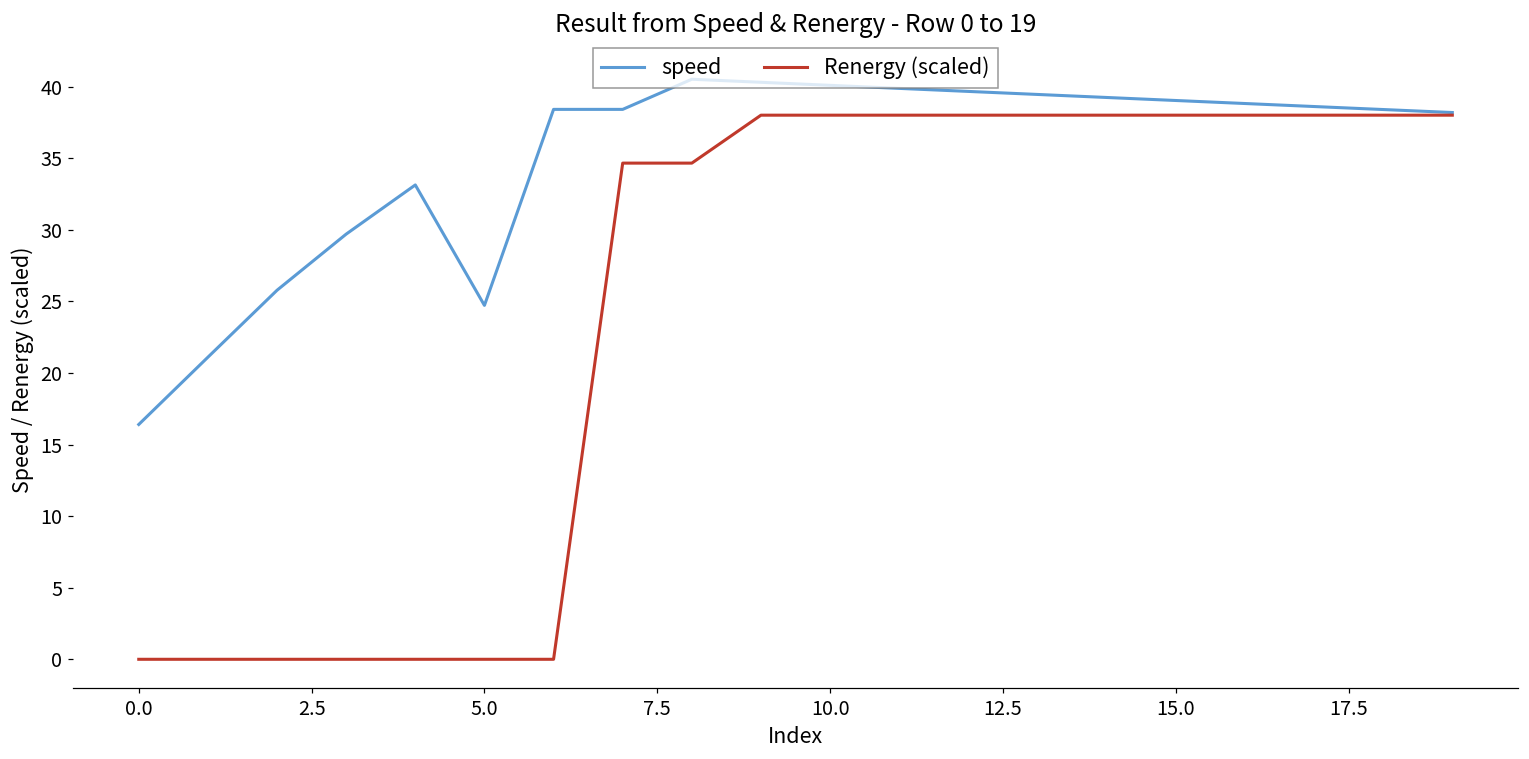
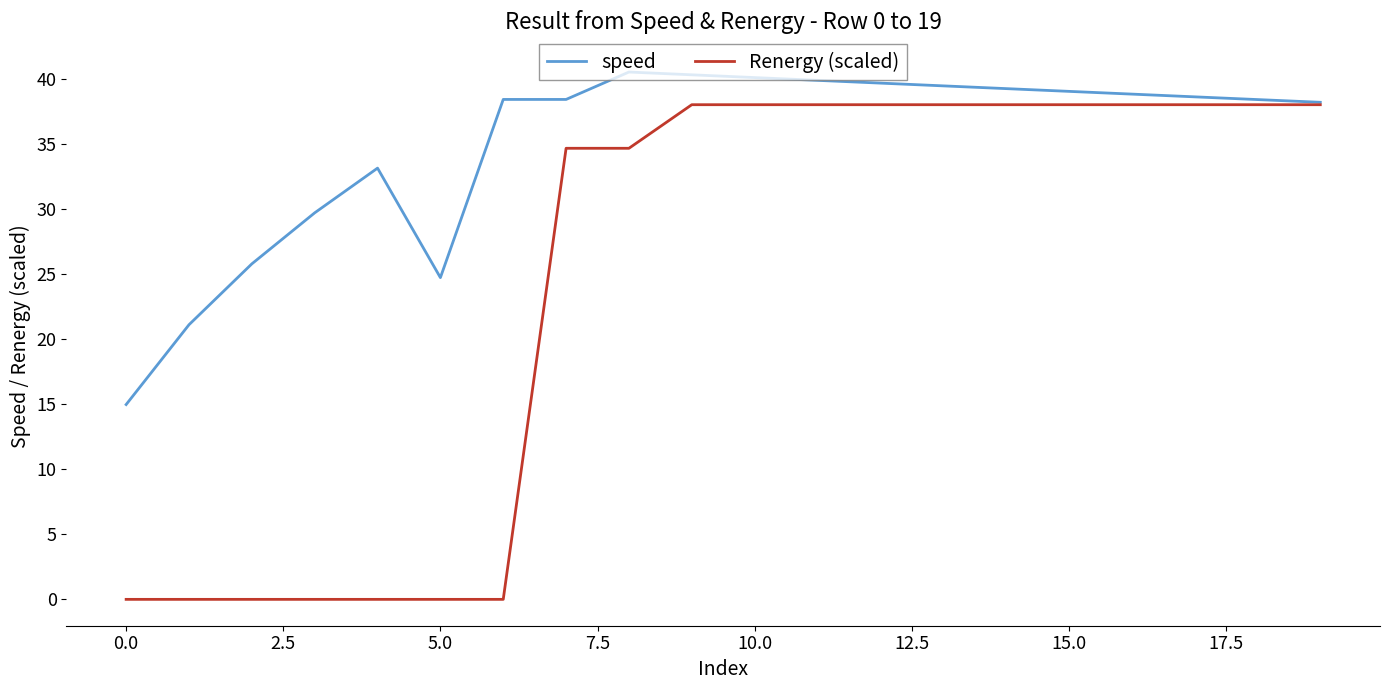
  {
    "speed": {
-     "0.0": 16.4,
+     "0.0": 15.0,
      "5.0": 24.7,
      "15.0": 39.0
    },
    "Renergy (scaled)": {
      "0.0": 0.0,
      "5.0": 0.0,
      "10.0": 38.0,
      "15.0": 38.0
    }
  }
